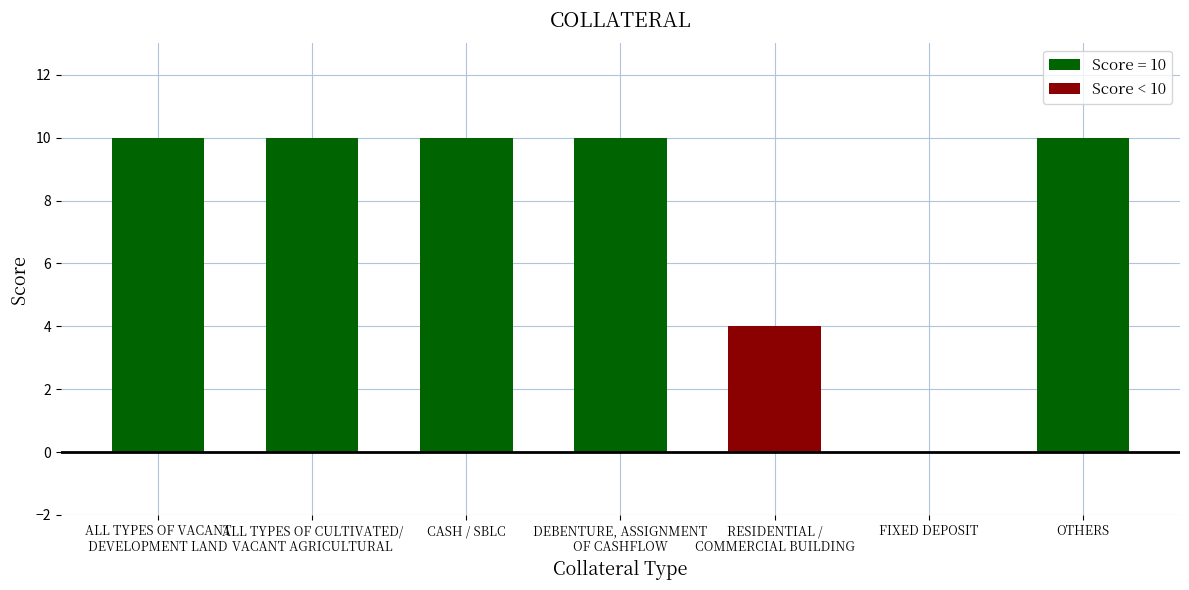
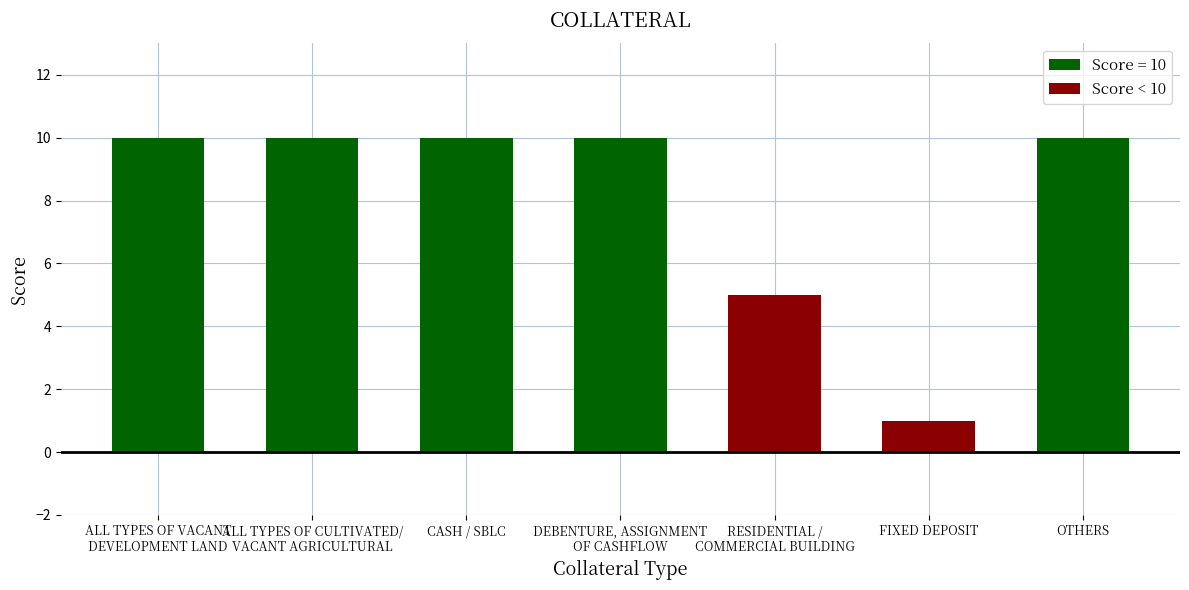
  {
    "ALL TYPES OF VACANT DEVELOPMENT LAND": 10,
    "ALL TYPES OF CULTIVATED/ VACANT AGRICULTURAL": 10,
    "CASH / SBLC": 10,
    "DEBENTURE, ASSIGNMENT OF CASHFLOW": 10,
-   "RESIDENTIAL / COMMERCIAL BUILDING": 4,
-   "FIXED DEPOSIT": 0,
+   "RESIDENTIAL / COMMERCIAL BUILDING": 5,
+   "FIXED DEPOSIT": 1,
    "OTHERS": 10
  }
